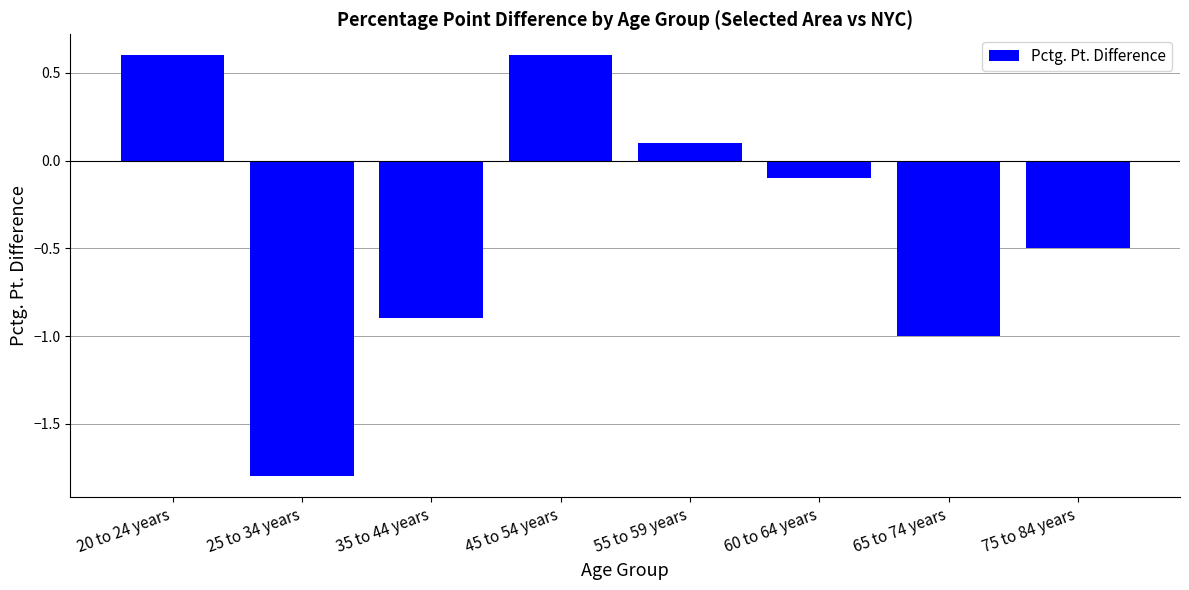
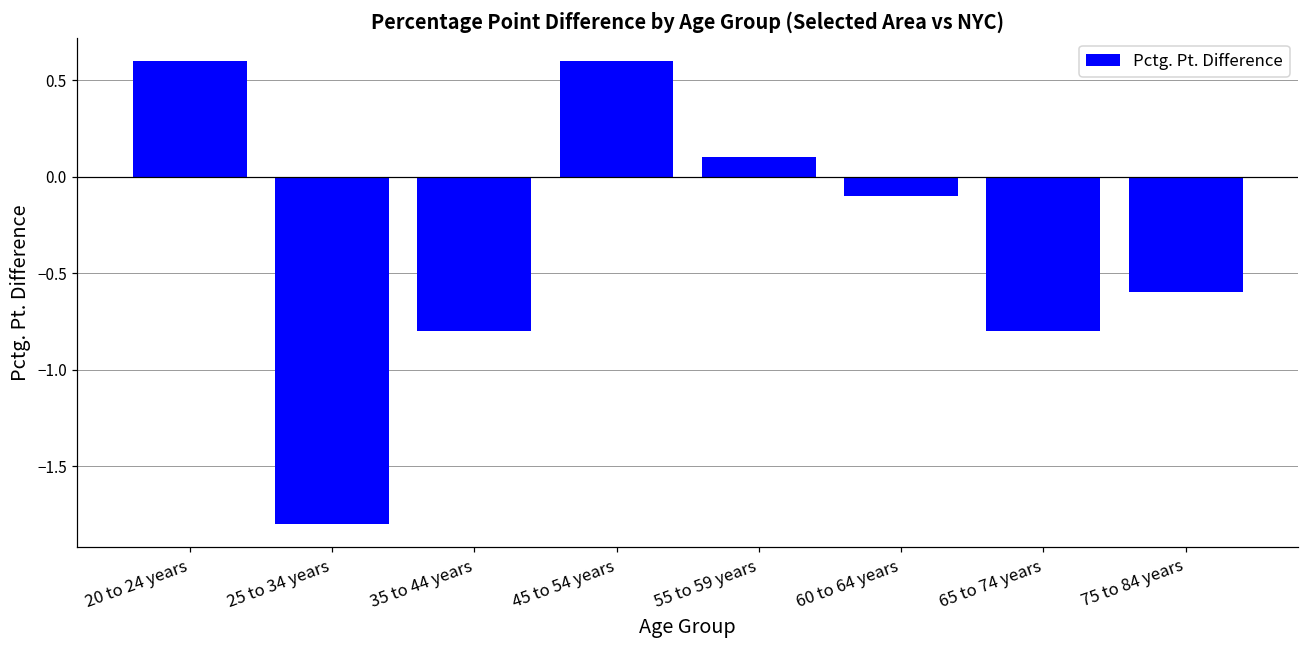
  {
    "20 to 24 years": 0.6,
    "25 to 34 years": -1.8,
-   "35 to 44 years": -0.9,
+   "35 to 44 years": -0.8,
    "45 to 54 years": 0.6,
    "55 to 59 years": 0.1,
    "60 to 64 years": -0.1,
-   "65 to 74 years": -1.0,
-   "75 to 84 years": -0.5
+   "65 to 74 years": -0.8,
+   "75 to 84 years": -0.6
  }
